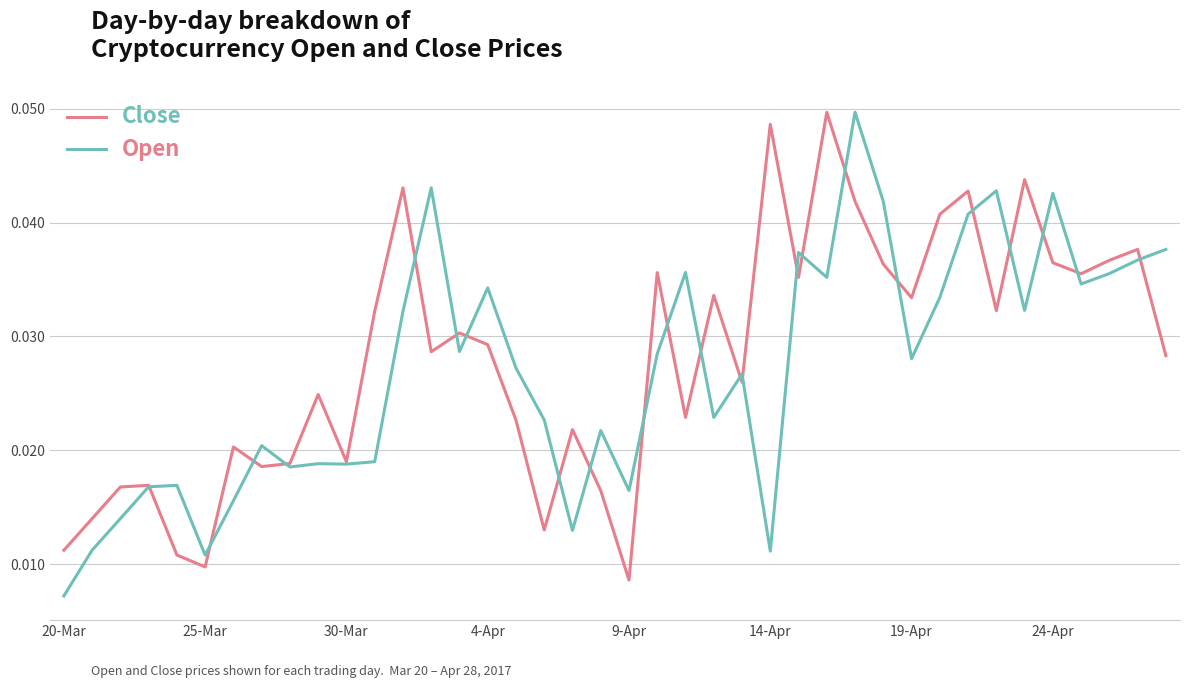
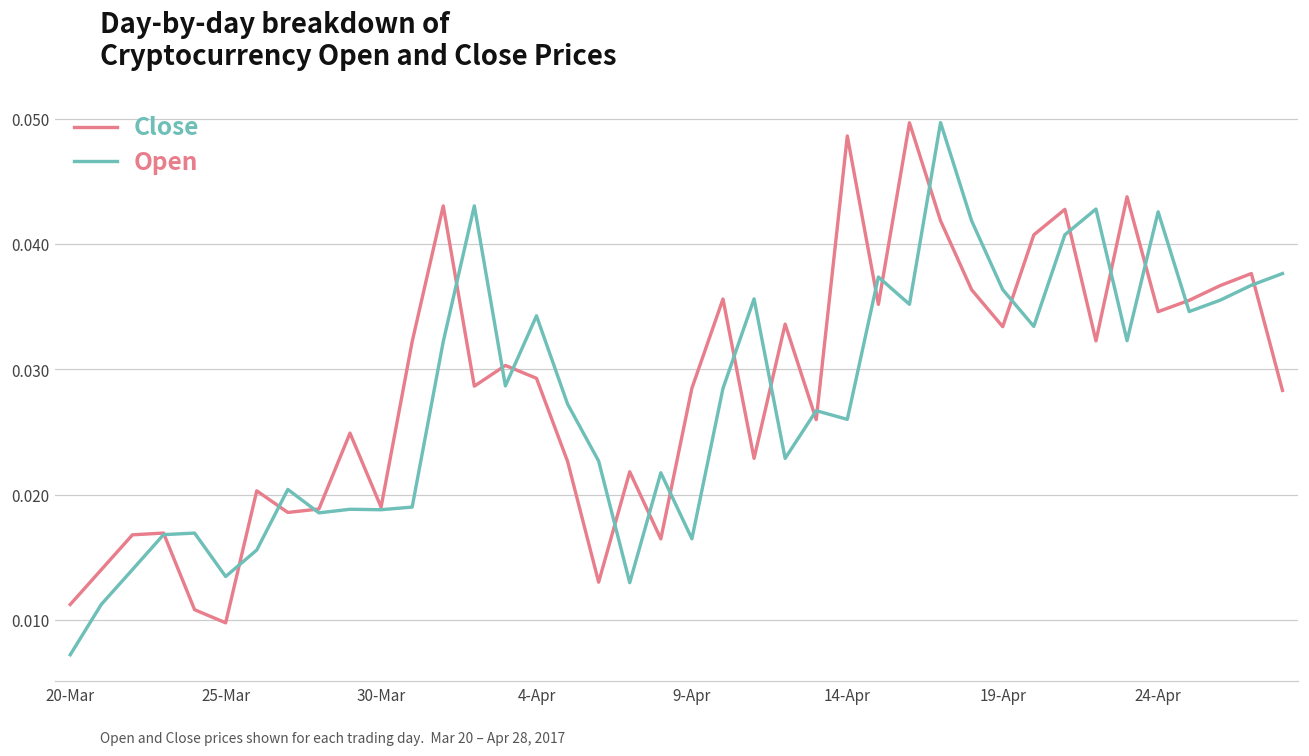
  {
    "Close": {
      "20-Mar": 0.0112,
      "25-Mar": 0.0098,
      "4-Apr": 0.0293,
-     "9-Apr": 0.0086,
+     "9-Apr": 0.0285,
      "14-Apr": 0.0486,
      "19-Apr": 0.0334,
-     "24-Apr": 0.0365
+     "24-Apr": 0.0346
    },
    "Open": {
      "20-Mar": 0.0072,
-     "25-Mar": 0.0108,
+     "25-Mar": 0.0135,
      "4-Apr": 0.0343,
      "9-Apr": 0.0165,
-     "14-Apr": 0.0112,
-     "19-Apr": 0.0280,
+     "14-Apr": 0.0260,
+     "19-Apr": 0.0364,
      "24-Apr": 0.0426
    }
  }
